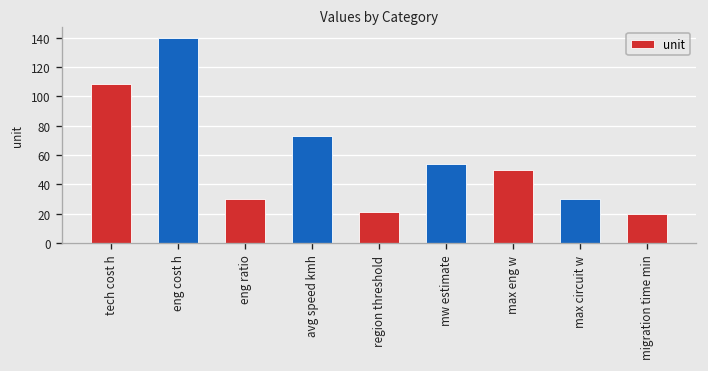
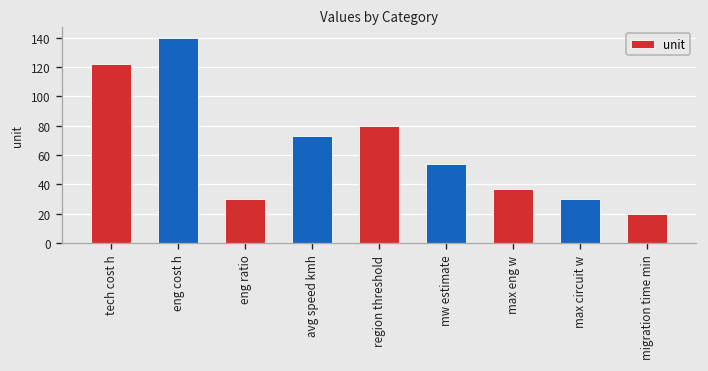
  {
-   "tech cost h": 108,
+   "tech cost h": 122,
    "eng cost h": 140,
    "eng ratio": 30,
    "avg speed kmh": 73,
-   "region threshold": 21,
+   "region threshold": 80,
    "mw estimate": 54,
-   "max eng w": 50,
+   "max eng w": 37,
    "max circuit w": 30,
    "migration time min": 20
  }
